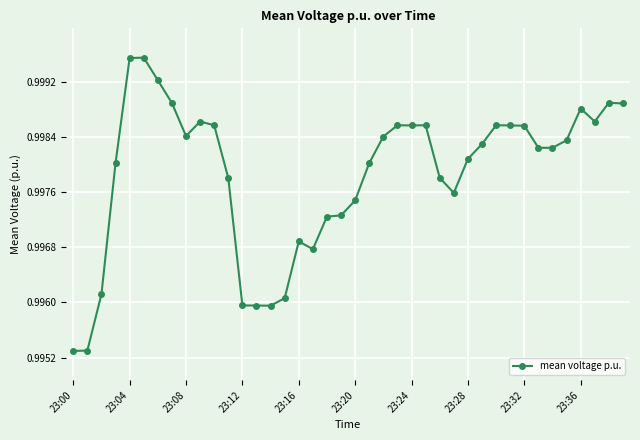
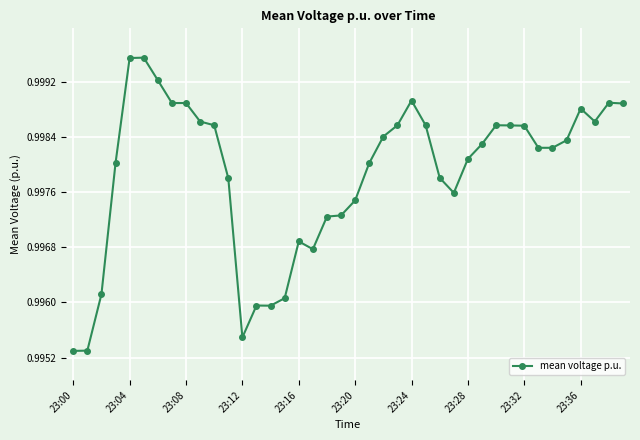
  {
    "23:00": 0.9953,
    "23:04": 0.9995,
-   "23:08": 0.9984,
-   "23:12": 0.9960,
+   "23:08": 0.9989,
+   "23:12": 0.9955,
    "23:16": 0.9969,
    "23:20": 0.9975,
-   "23:24": 0.9986,
+   "23:24": 0.9989,
    "23:28": 0.9981,
    "23:32": 0.9986,
    "23:36": 0.9988
  }
